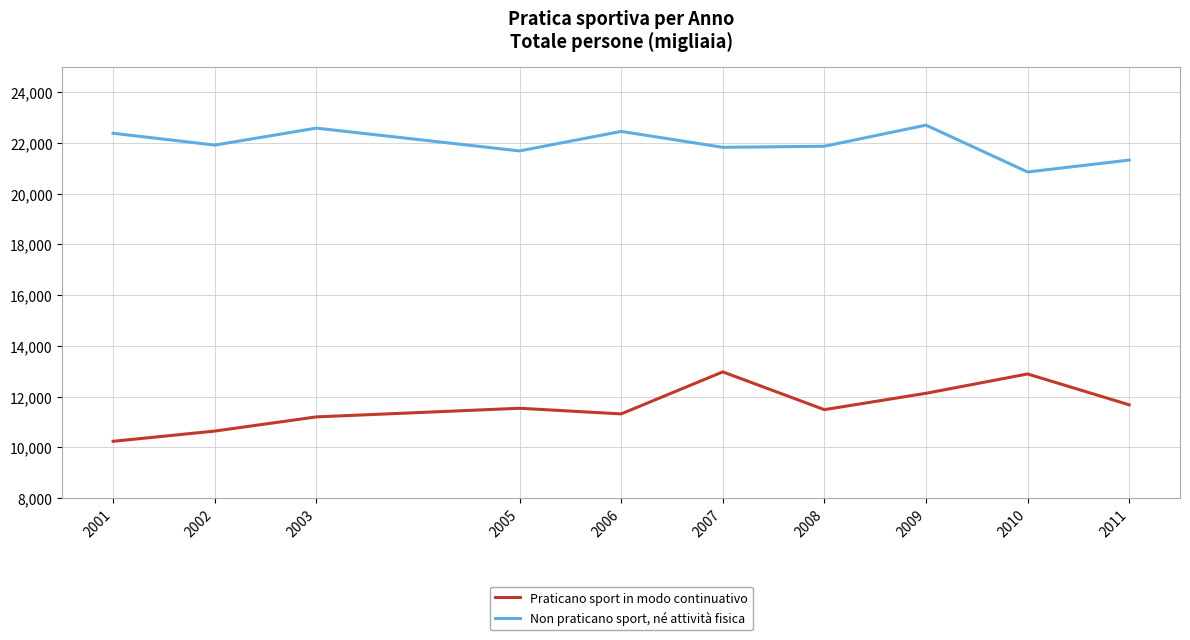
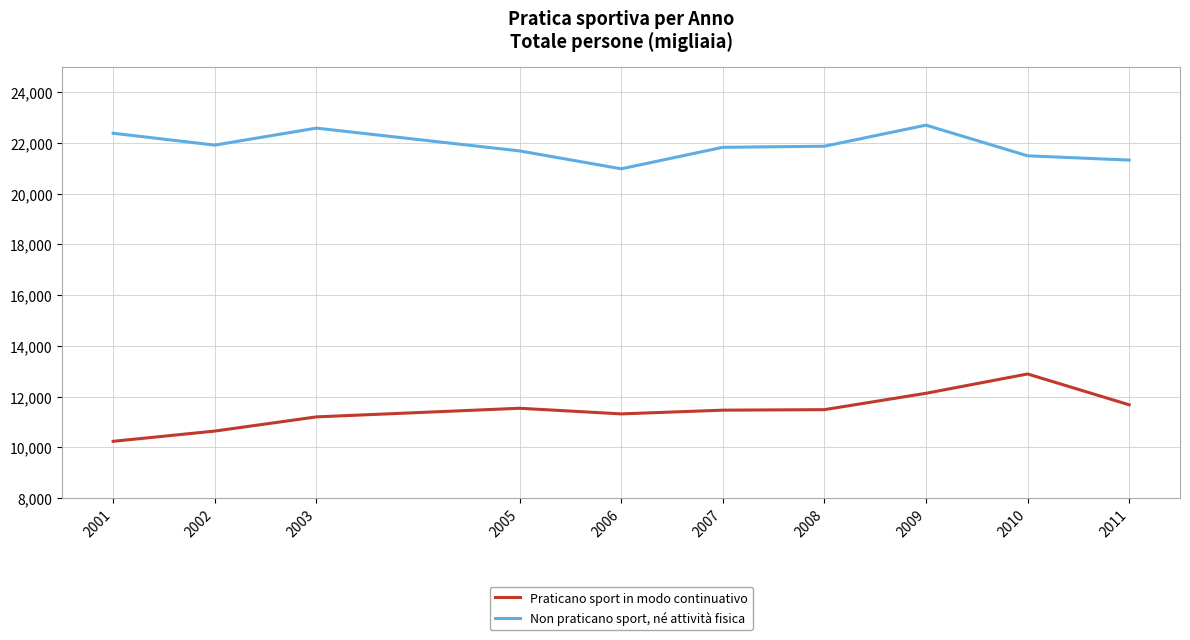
  {
    "Praticano sport in modo continuativo": {
      "2001": "10,200",
      "2002": "10,600",
      "2003": "11,200",
      "2005": "11,500",
      "2006": "11,300",
-     "2007": "13,000",
+     "2007": "11,500",
      "2008": "11,500",
      "2009": "12,100",
      "2010": "12,900",
      "2011": "11,700"
    },
    "Non praticano sport, né attività fisica": {
      "2001": "22,400",
      "2002": "21,900",
      "2003": "22,600",
      "2005": "21,700",
-     "2006": "22,500",
+     "2006": "21,000",
      "2007": "21,800",
      "2008": "21,900",
      "2009": "22,700",
-     "2010": "20,900",
+     "2010": "21,500",
      "2011": "21,300"
    }
  }
